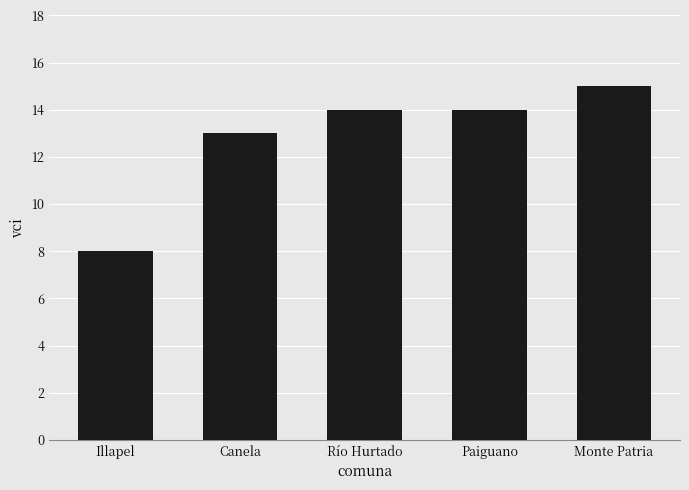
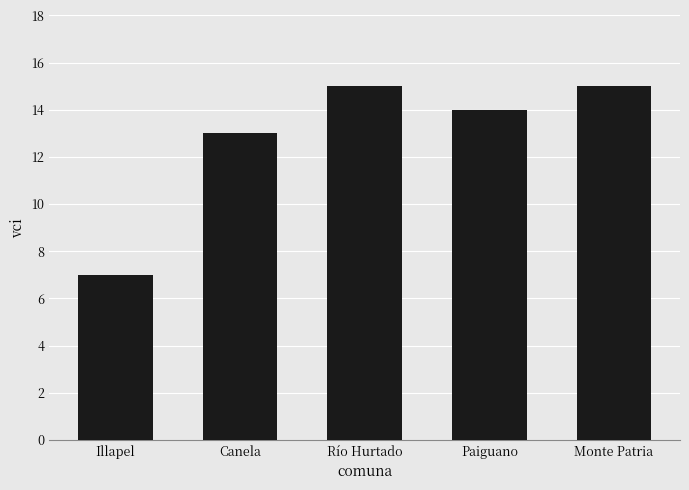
  {
-   "Illapel": 8,
+   "Illapel": 7,
    "Canela": 13,
-   "Río Hurtado": 14,
+   "Río Hurtado": 15,
    "Paiguano": 14,
    "Monte Patria": 15
  }
